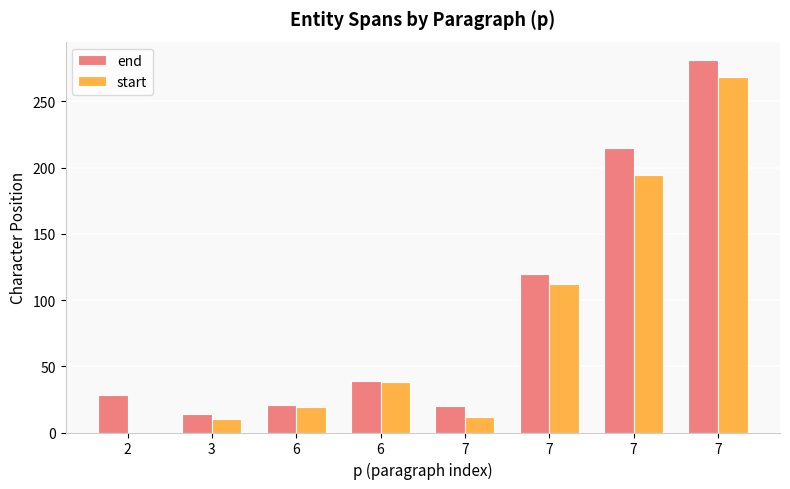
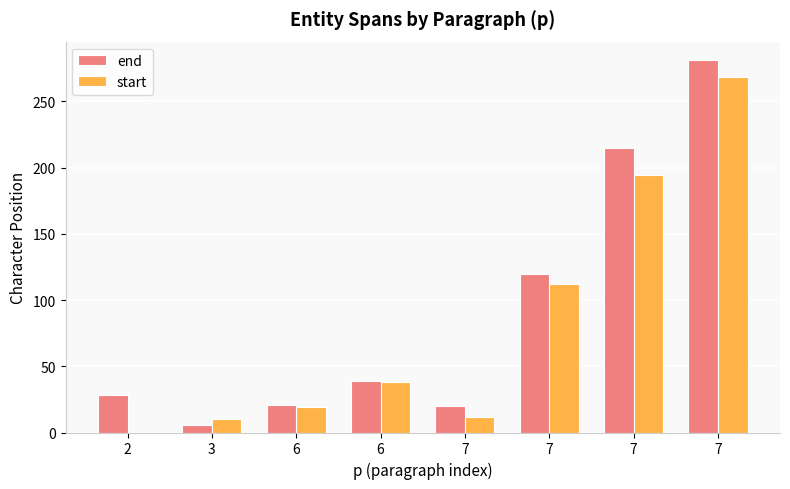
  {
    "end": {
      "2": 28,
-     "3": 14
+     "3": 6
    },
    "start": {
      "2": 0,
      "3": 10
    }
  }
